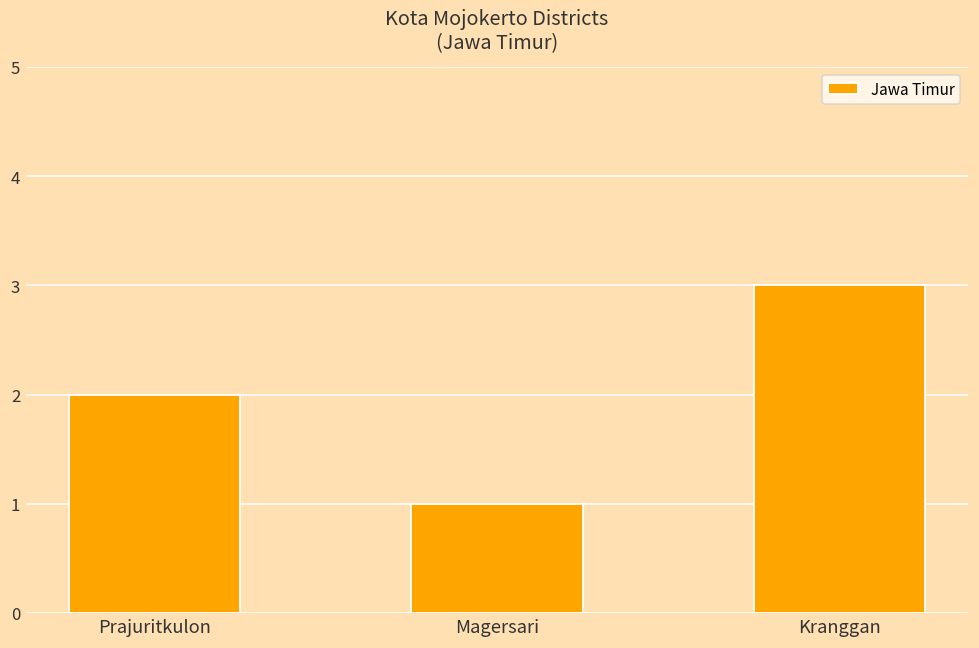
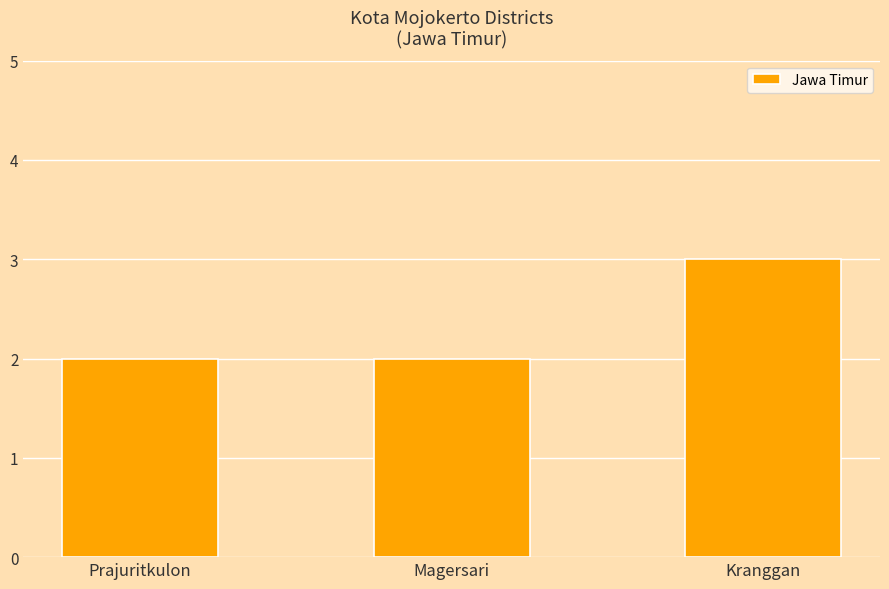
  {
    "Prajuritkulon": 2,
-   "Magersari": 1,
+   "Magersari": 2,
    "Kranggan": 3
  }
